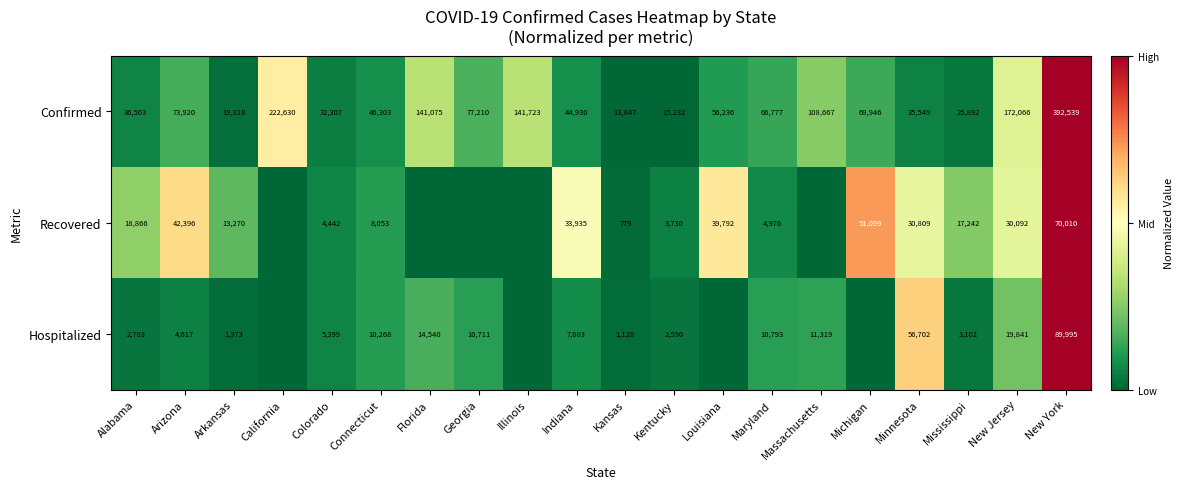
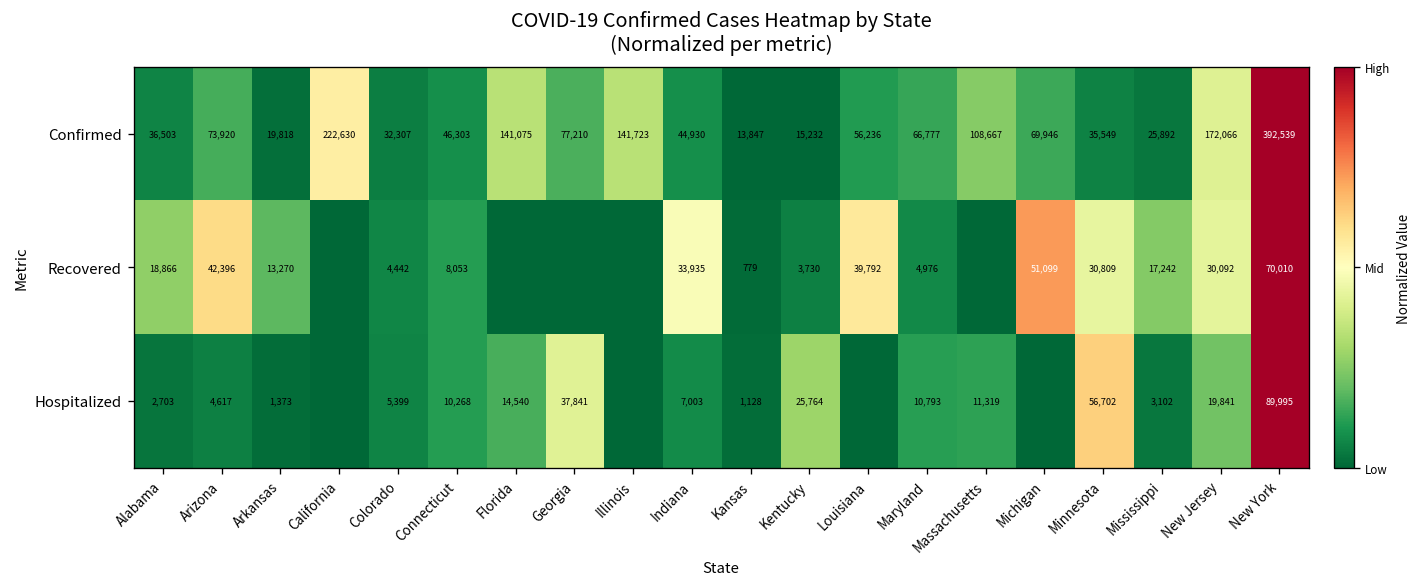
  {
    "Confirmed": {
      "Alabama": "36,503",
      "Arizona": "73,920",
      "Arkansas": "19,818",
      "California": "222,630",
      "Colorado": "32,307",
      "Connecticut": "46,303",
      "Florida": "141,075",
      "Georgia": "77,210",
      "Illinois": "141,723",
      "Indiana": "44,930",
      "Kansas": "13,847",
      "Kentucky": "15,232",
      "Louisiana": "56,236",
      "Maryland": "66,777",
      "Massachusetts": "108,667",
      "Michigan": "69,946",
      "Minnesota": "35,549",
      "Mississippi": "25,892",
      "New Jersey": "172,066",
      "New York": "392,539"
    },
    "Recovered": {
      "Alabama": "18,866",
      "Arizona": "42,396",
      "Arkansas": "13,270",
      "Colorado": "4,442",
      "Connecticut": "8,053",
      "Indiana": "33,935",
      "Kansas": "779",
      "Kentucky": "3,730",
      "Louisiana": "39,792",
      "Maryland": "4,976",
      "Michigan": "51,099",
      "Minnesota": "30,809",
      "Mississippi": "17,242",
      "New Jersey": "30,092",
      "New York": "70,010"
    },
    "Hospitalized": {
      "Alabama": "2,703",
      "Arizona": "4,617",
      "Arkansas": "1,373",
      "Colorado": "5,399",
      "Connecticut": "10,268",
      "Florida": "14,540",
-     "Georgia": "10,711",
+     "Georgia": "37,841",
      "Indiana": "7,003",
      "Kansas": "1,128",
-     "Kentucky": "2,590",
+     "Kentucky": "25,764",
      "Maryland": "10,793",
      "Massachusetts": "11,319",
      "Minnesota": "56,702",
      "Mississippi": "3,102",
      "New Jersey": "19,841",
      "New York": "89,995"
    }
  }
